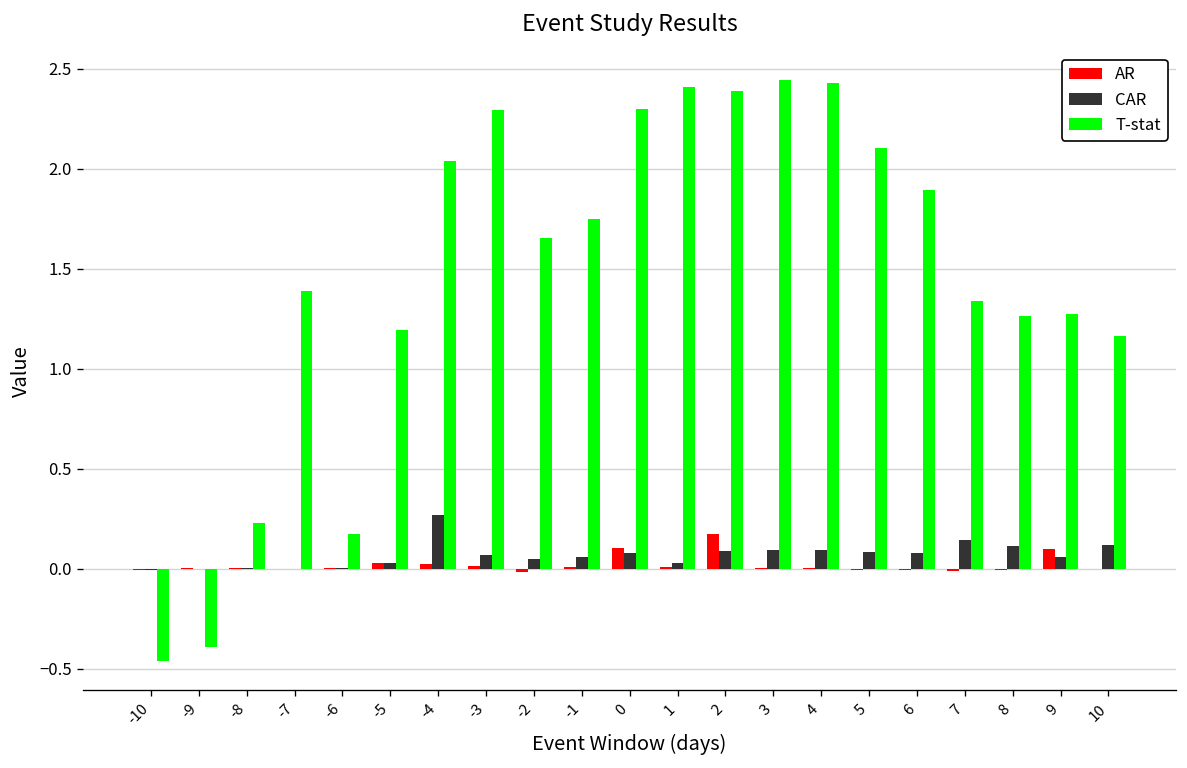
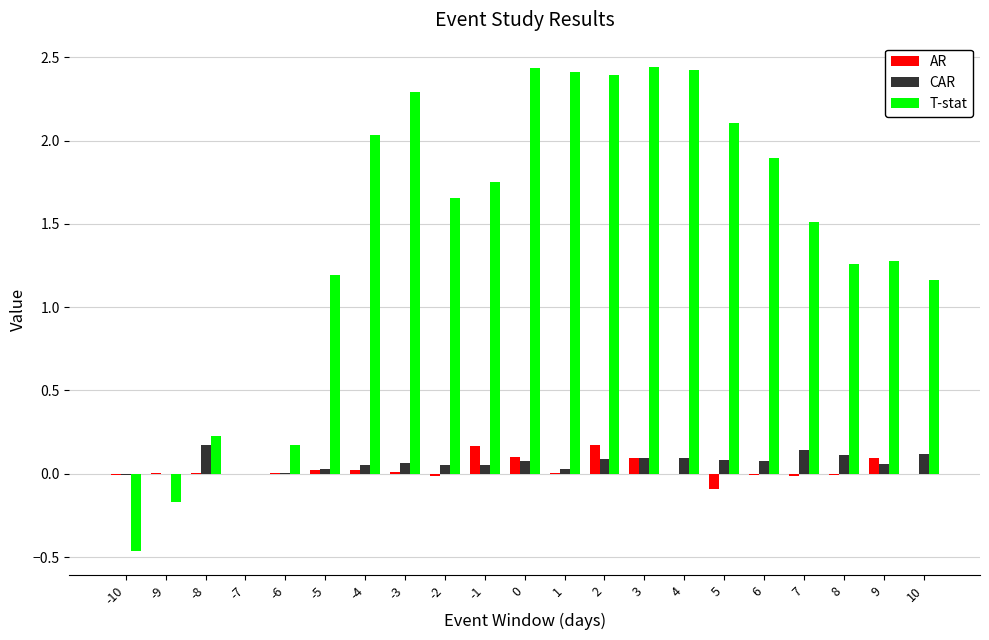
  {
    "AR": {
      "-5": 0.03,
      "-4": 0.02,
      "-2": -0.02,
-     "-1": 0.01,
+     "-1": 0.17,
      "0": 0.10,
      "2": 0.17,
-     "3": 0.01,
-     "5": -0.01,
+     "3": 0.09,
+     "5": -0.09,
      "9": 0.10
    },
    "CAR": {
-     "-8": 0.00,
+     "-8": 0.18,
      "-5": 0.03,
-     "-4": 0.27,
+     "-4": 0.05,
      "-3": 0.07,
      "-2": 0.05,
      "-1": 0.06,
      "0": 0.08,
      "1": 0.03,
      "2": 0.09,
      "3": 0.09,
      "4": 0.09,
      "5": 0.09,
      "6": 0.08,
      "7": 0.14,
      "8": 0.11,
      "9": 0.06,
      "10": 0.12
    },
    "T-stat": {
      "-10": -0.46,
-     "-9": -0.39,
+     "-9": -0.17,
      "-8": 0.23,
-     "-7": 1.39,
+     "-7": 0.00,
      "-6": 0.17,
      "-5": 1.20,
      "-4": 2.04,
      "-3": 2.29,
      "-2": 1.65,
      "-1": 1.75,
-     "0": 2.30,
+     "0": 2.43,
      "1": 2.41,
      "2": 2.39,
      "3": 2.44,
      "4": 2.43,
      "5": 2.10,
      "6": 1.89,
-     "7": 1.34,
+     "7": 1.51,
      "8": 1.26,
      "9": 1.27,
      "10": 1.16
    }
  }
